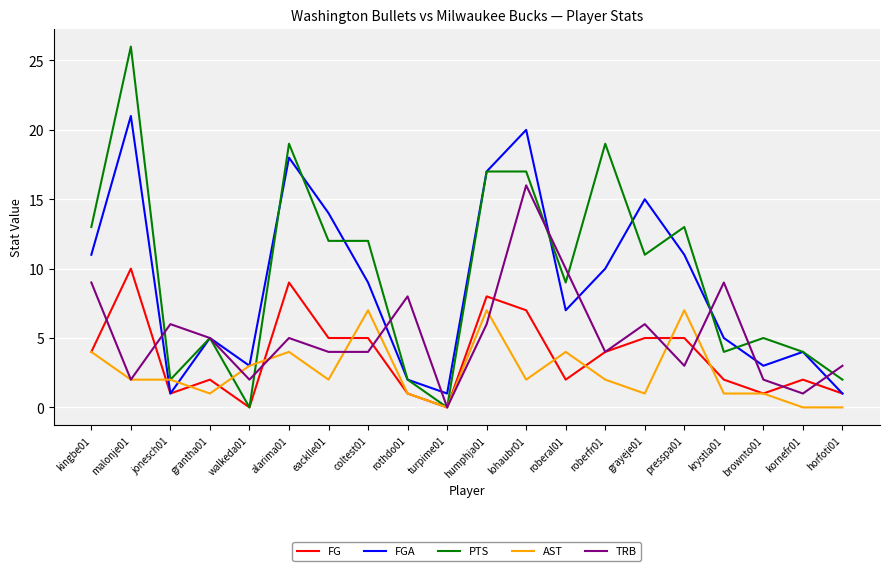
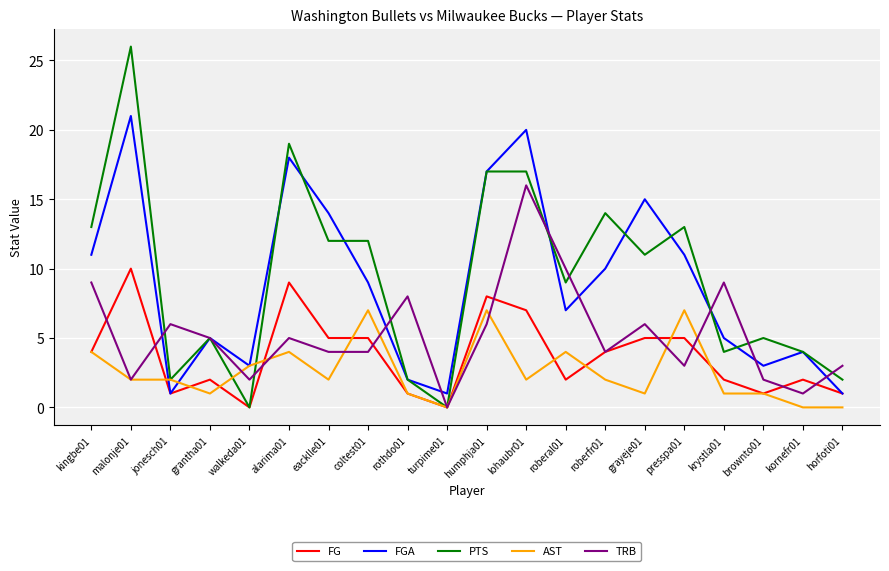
  {
    "FG": {
      "malonje01": 10,
      "grantha01": 2,
      "alarima01": 9,
      "eacklle01": 5,
      "coltest01": 5,
      "humphja01": 8,
      "lohaubr01": 7,
      "roberal01": 2,
      "grayeje01": 5,
      "presspa01": 5,
      "krystla01": 2,
      "kornefr01": 2
    },
    "FGA": {
      "kingbe01": 11,
      "malonje01": 21,
      "alarima01": 18,
      "eacklle01": 14,
      "coltest01": 9,
      "turpime01": 1,
      "lohaubr01": 20,
      "roberal01": 7,
      "roberfr01": 10,
      "grayeje01": 15,
      "presspa01": 11,
      "krystla01": 5,
      "brownto01": 3
    },
    "PTS": {
      "kingbe01": 13,
      "malonje01": 26,
      "alarima01": 19,
      "eacklle01": 12,
      "coltest01": 12,
      "lohaubr01": 17,
      "roberal01": 9,
-     "roberfr01": 19,
+     "roberfr01": 14,
      "grayeje01": 11,
      "presspa01": 13,
      "krystla01": 4,
      "brownto01": 5,
      "horfoti01": 2
    },
    "AST": {
      "grantha01": 1,
      "alarima01": 4,
      "eacklle01": 2,
      "coltest01": 7,
      "humphja01": 7,
      "lohaubr01": 2,
      "roberal01": 4,
      "roberfr01": 2,
      "grayeje01": 1,
      "presspa01": 7,
      "krystla01": 1,
      "kornefr01": 0,
      "horfoti01": 0
    },
    "TRB": {
      "kingbe01": 9,
      "jonesch01": 6,
      "walkeda01": 2,
      "alarima01": 5,
      "eacklle01": 4,
      "coltest01": 4,
      "rothdo01": 8,
      "humphja01": 6,
      "lohaubr01": 16,
      "roberal01": 10,
      "grayeje01": 6,
      "presspa01": 3,
      "krystla01": 9,
      "brownto01": 2,
      "kornefr01": 1,
      "horfoti01": 3
    }
  }
